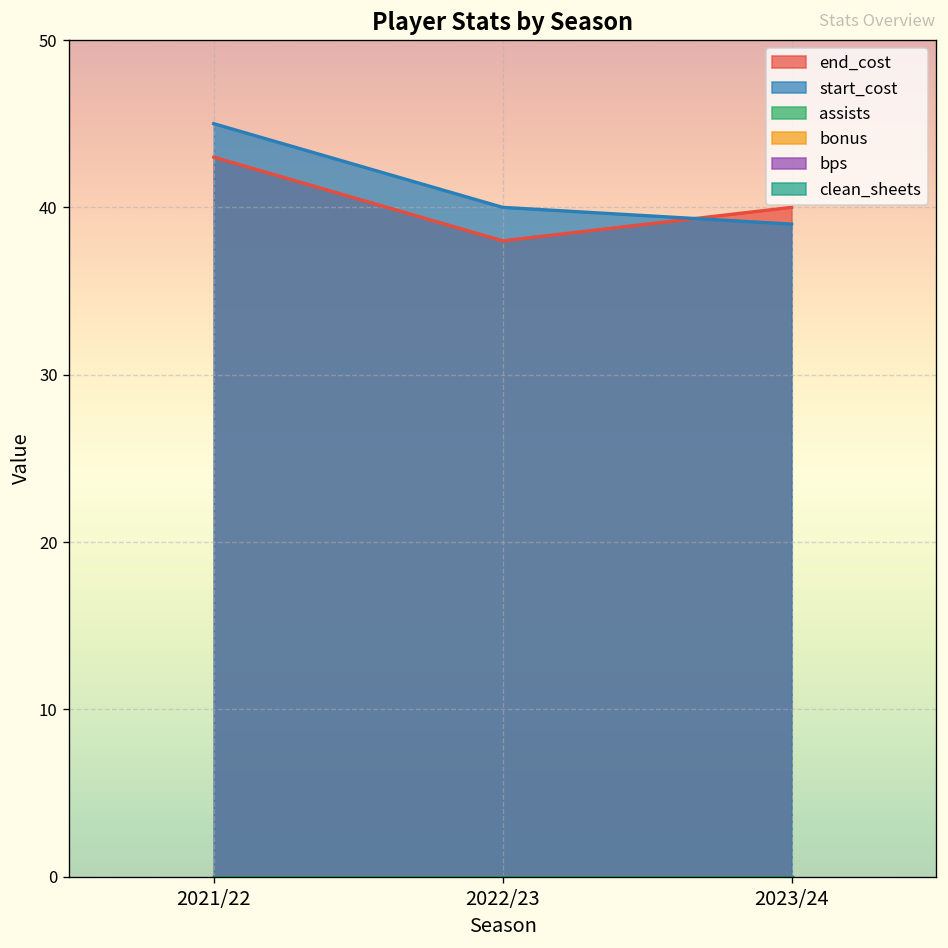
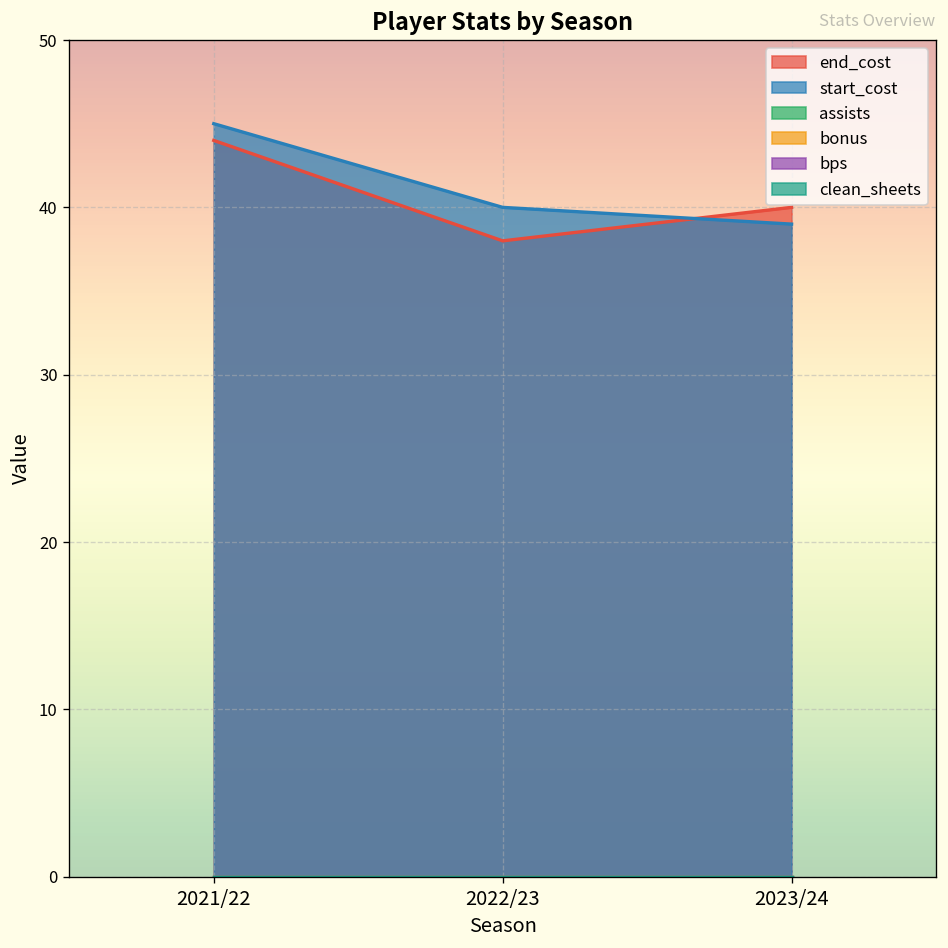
  {
    "end_cost": {
-     "2021/22": 43,
+     "2021/22": 44,
      "2022/23": 38,
      "2023/24": 40
    },
    "start_cost": {
      "2021/22": 45,
      "2022/23": 40,
      "2023/24": 39
    },
    "clean_sheets": {
      "2021/22": 0,
      "2022/23": 0,
      "2023/24": 0
    }
  }
